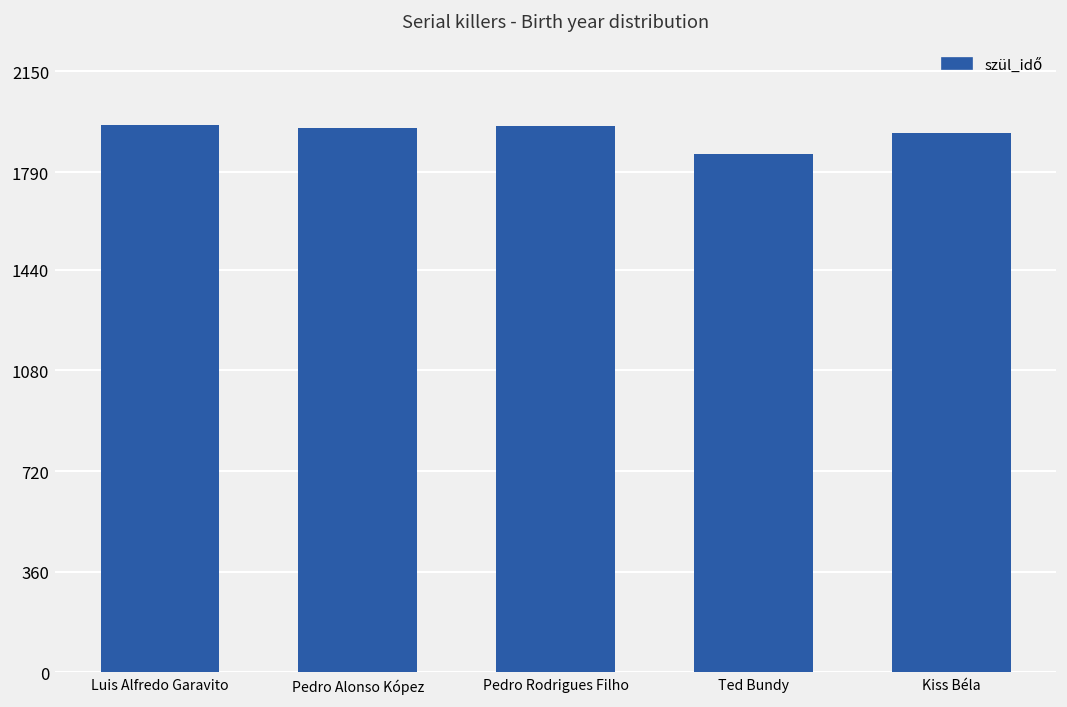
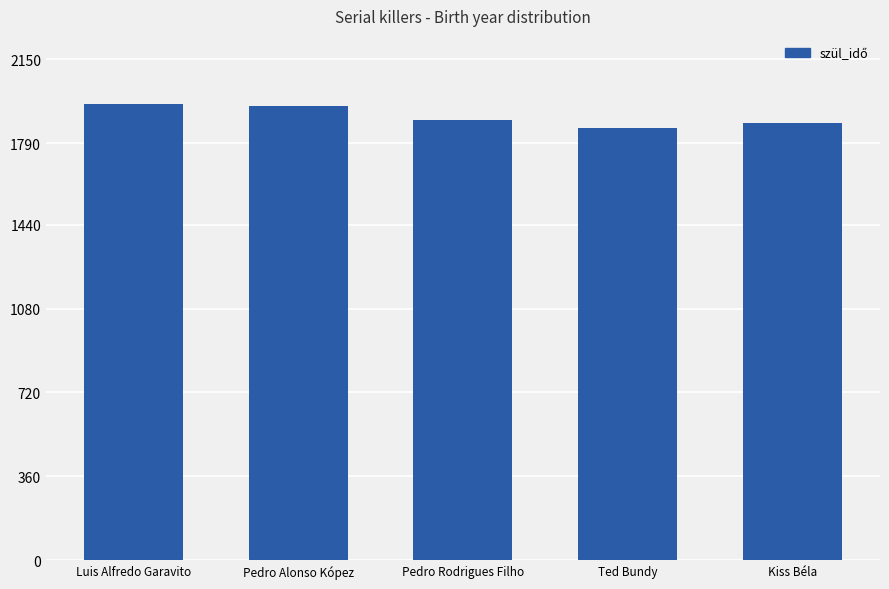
  {
    "Luis Alfredo Garavito": 1960,
    "Pedro Alonso Kópez": 1950,
-   "Pedro Rodrigues Filho": 1950,
+   "Pedro Rodrigues Filho": 1890,
    "Ted Bundy": 1860,
-   "Kiss Béla": 1930
+   "Kiss Béla": 1880
  }
